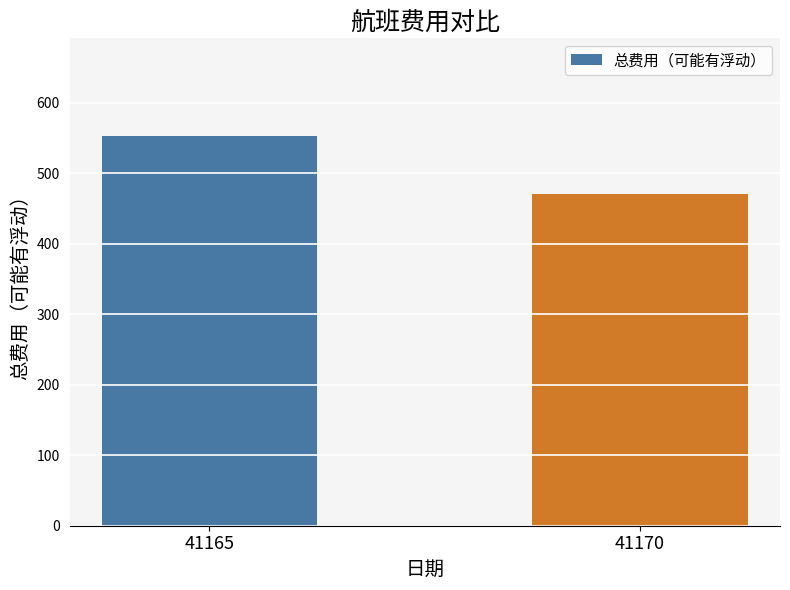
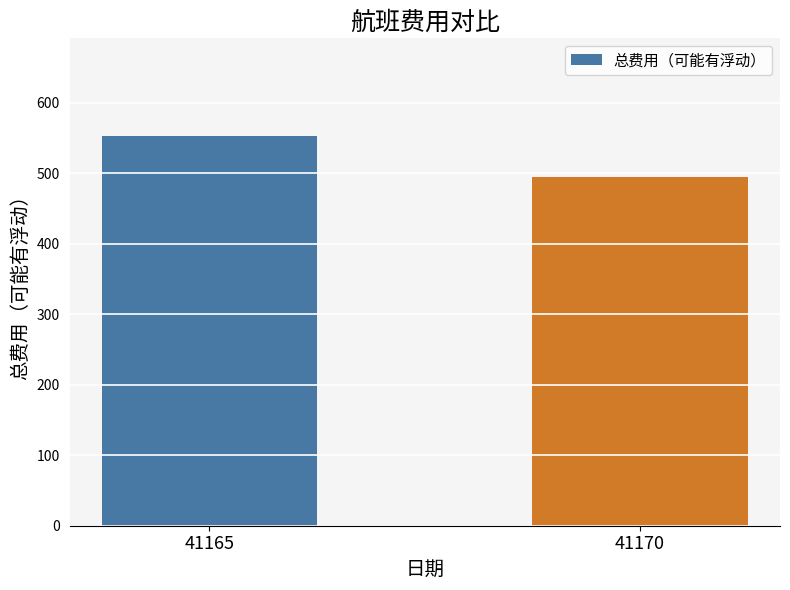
  {
    "41165": 550,
-   "41170": 470
+   "41170": 490
  }
